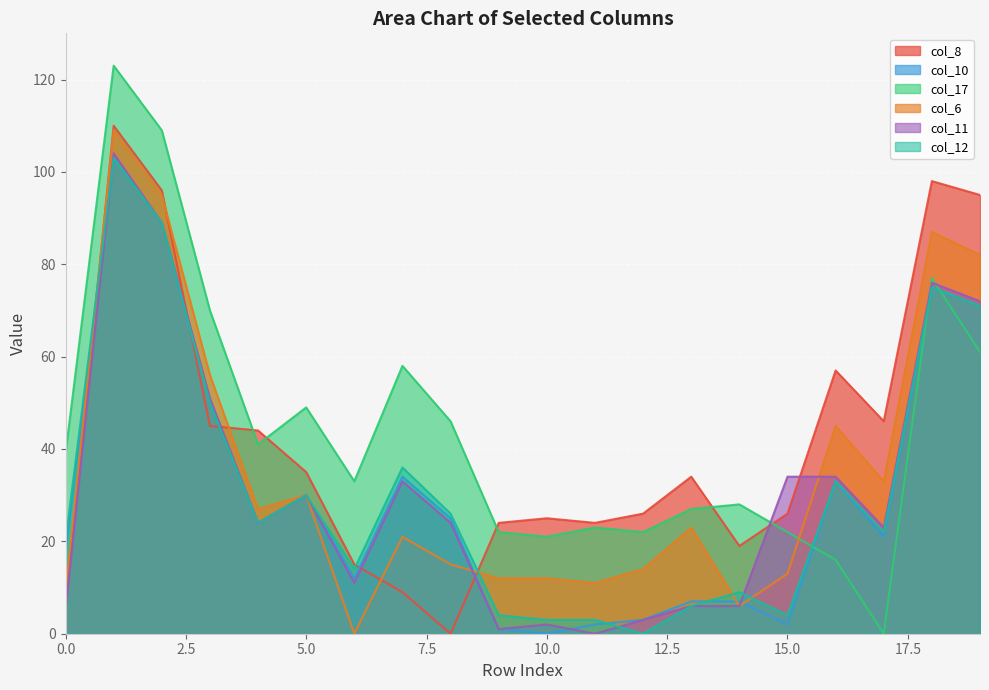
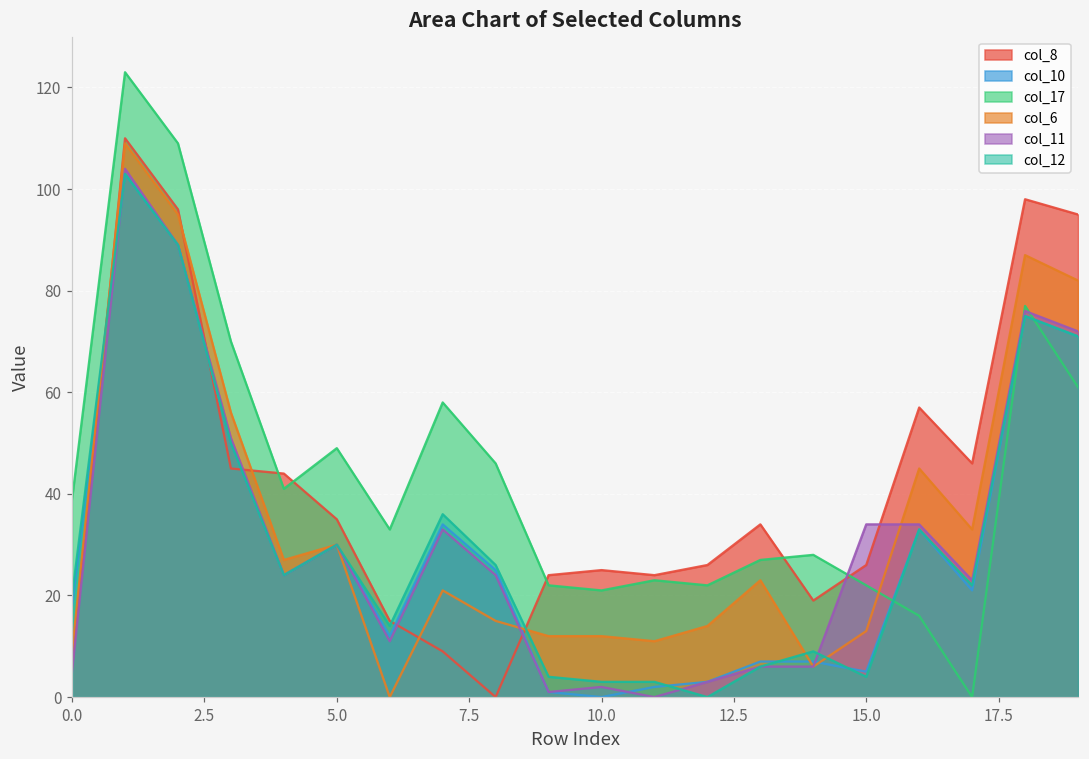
  {
    "col_10": {
      "0.0": 18,
      "10.0": 0,
-     "15.0": 2
+     "15.0": 5
    },
    "col_11": {
      "0.0": 5,
      "10.0": 2,
      "15.0": 34
    }
  }
